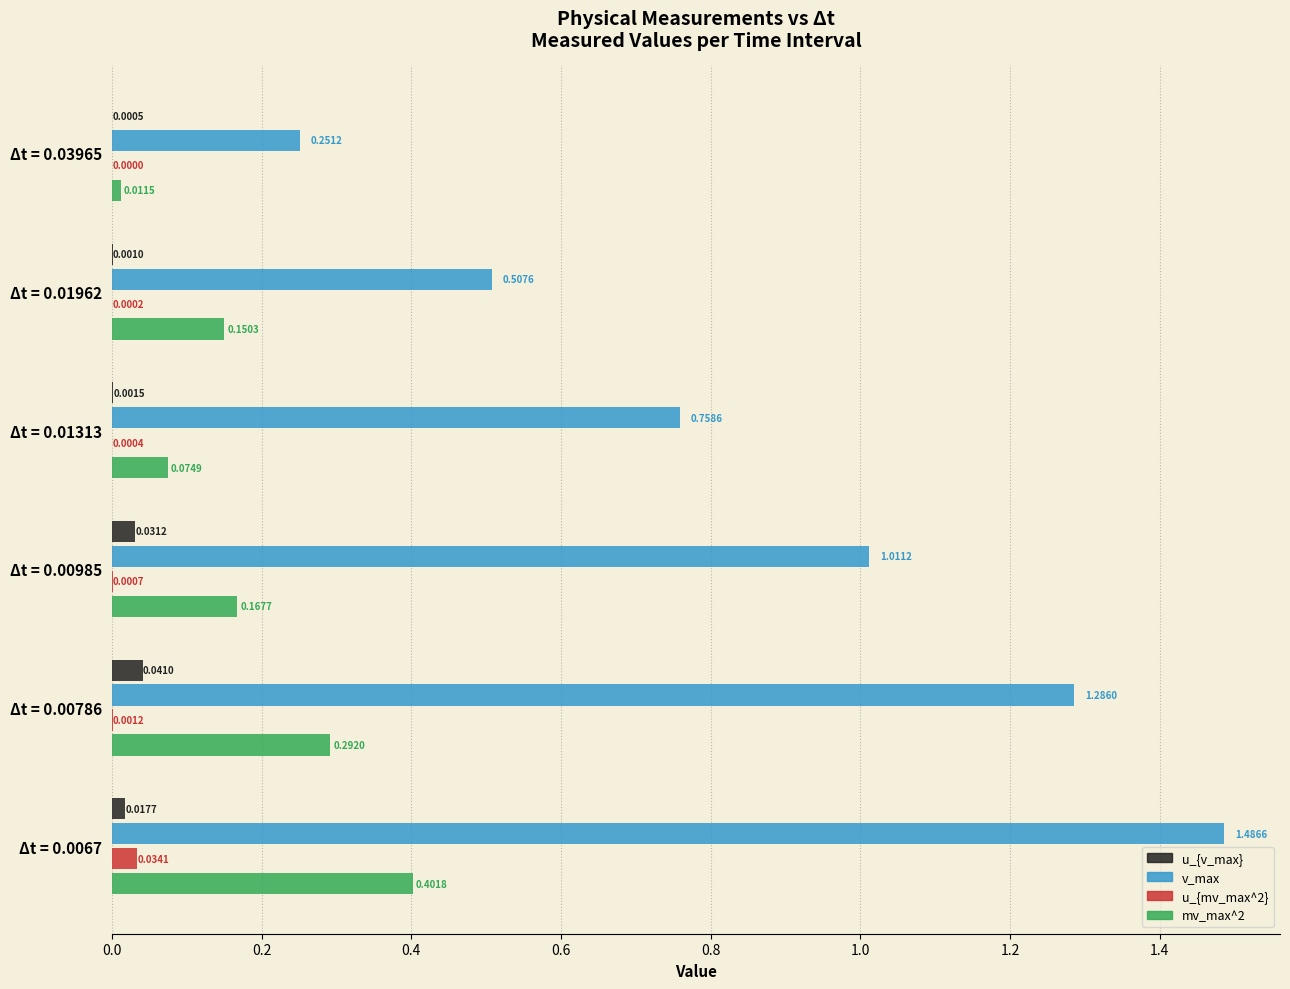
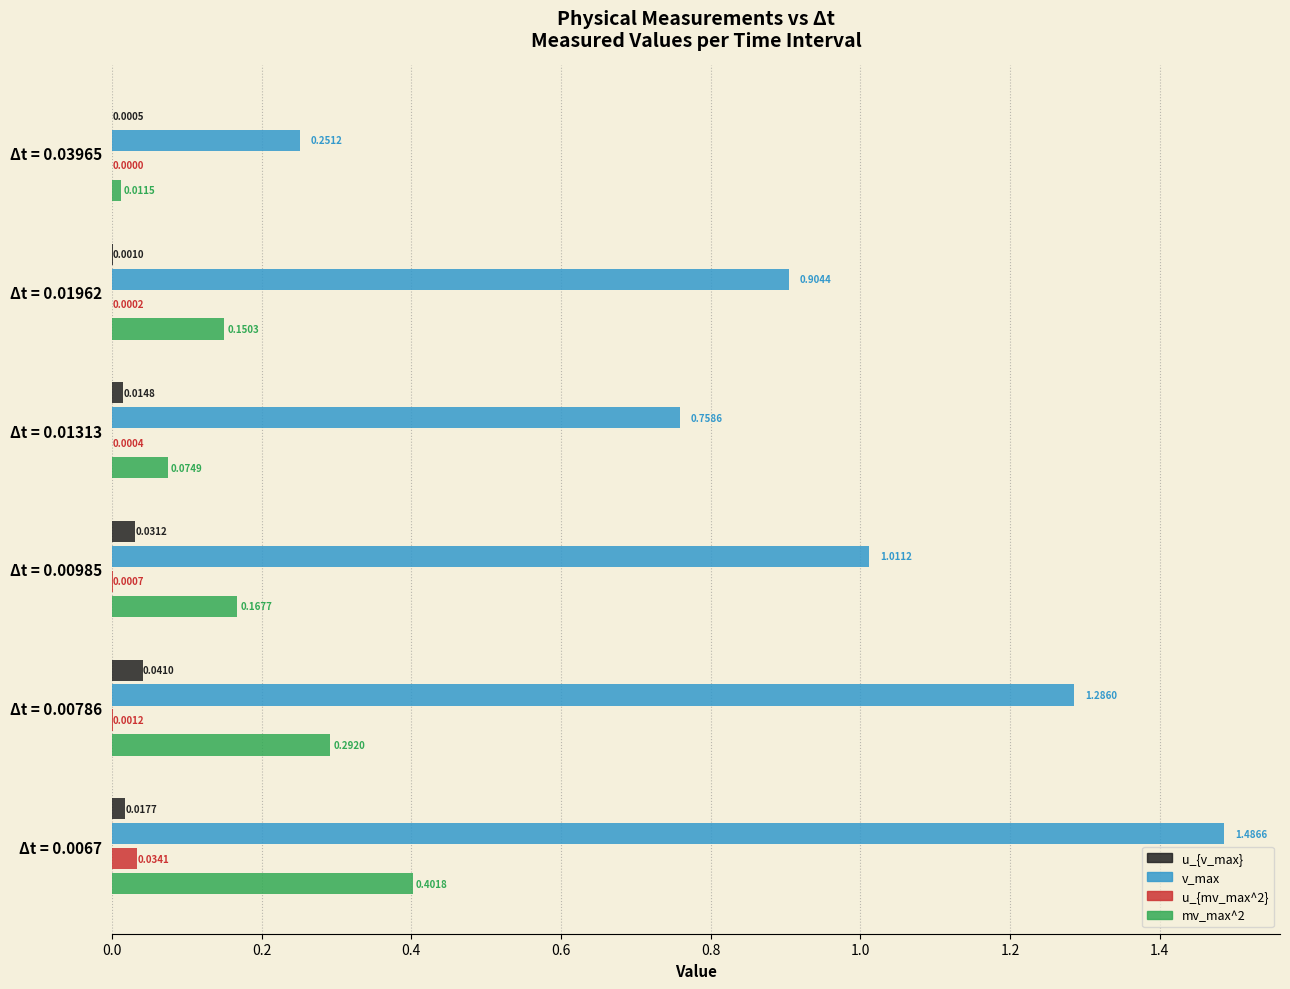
  {
    "u_{v_max}": {
      "Δt = 0.03965": 0.0005,
      "Δt = 0.01962": 0.0010,
-     "Δt = 0.01313": 0.0015,
+     "Δt = 0.01313": 0.0148,
      "Δt = 0.00985": 0.0312,
      "Δt = 0.00786": 0.0410,
      "Δt = 0.0067": 0.0177
    },
    "v_max": {
      "Δt = 0.03965": 0.2512,
-     "Δt = 0.01962": 0.5076,
+     "Δt = 0.01962": 0.9044,
      "Δt = 0.01313": 0.7586,
      "Δt = 0.00985": 1.0112,
      "Δt = 0.00786": 1.2860,
      "Δt = 0.0067": 1.4866
    },
    "u_{mv_max^2}": {
      "Δt = 0.03965": 0.0000,
      "Δt = 0.01962": 0.0002,
      "Δt = 0.01313": 0.0004,
      "Δt = 0.00985": 0.0007,
      "Δt = 0.00786": 0.0012,
      "Δt = 0.0067": 0.0341
    },
    "mv_max^2": {
      "Δt = 0.03965": 0.0115,
      "Δt = 0.01962": 0.1503,
      "Δt = 0.01313": 0.0749,
      "Δt = 0.00985": 0.1677,
      "Δt = 0.00786": 0.2920,
      "Δt = 0.0067": 0.4018
    }
  }
